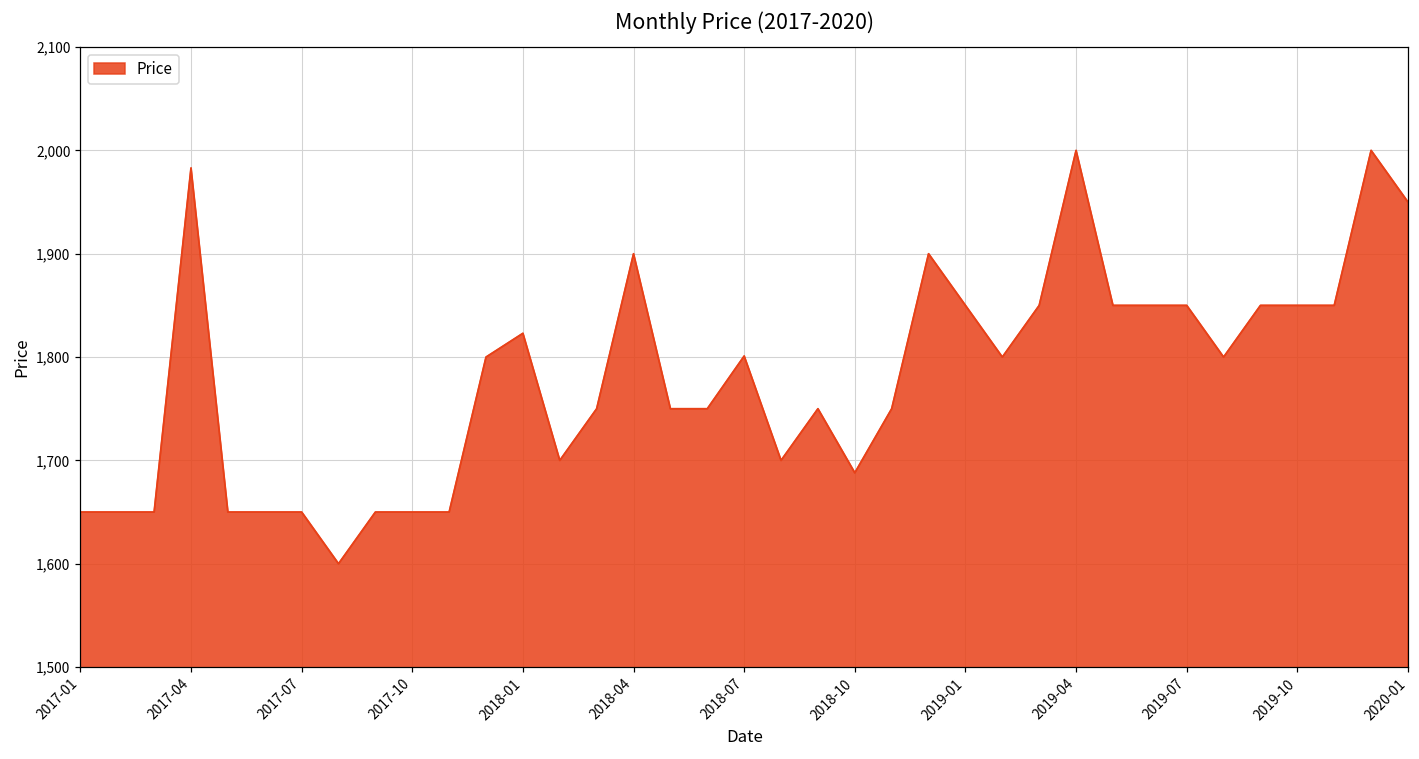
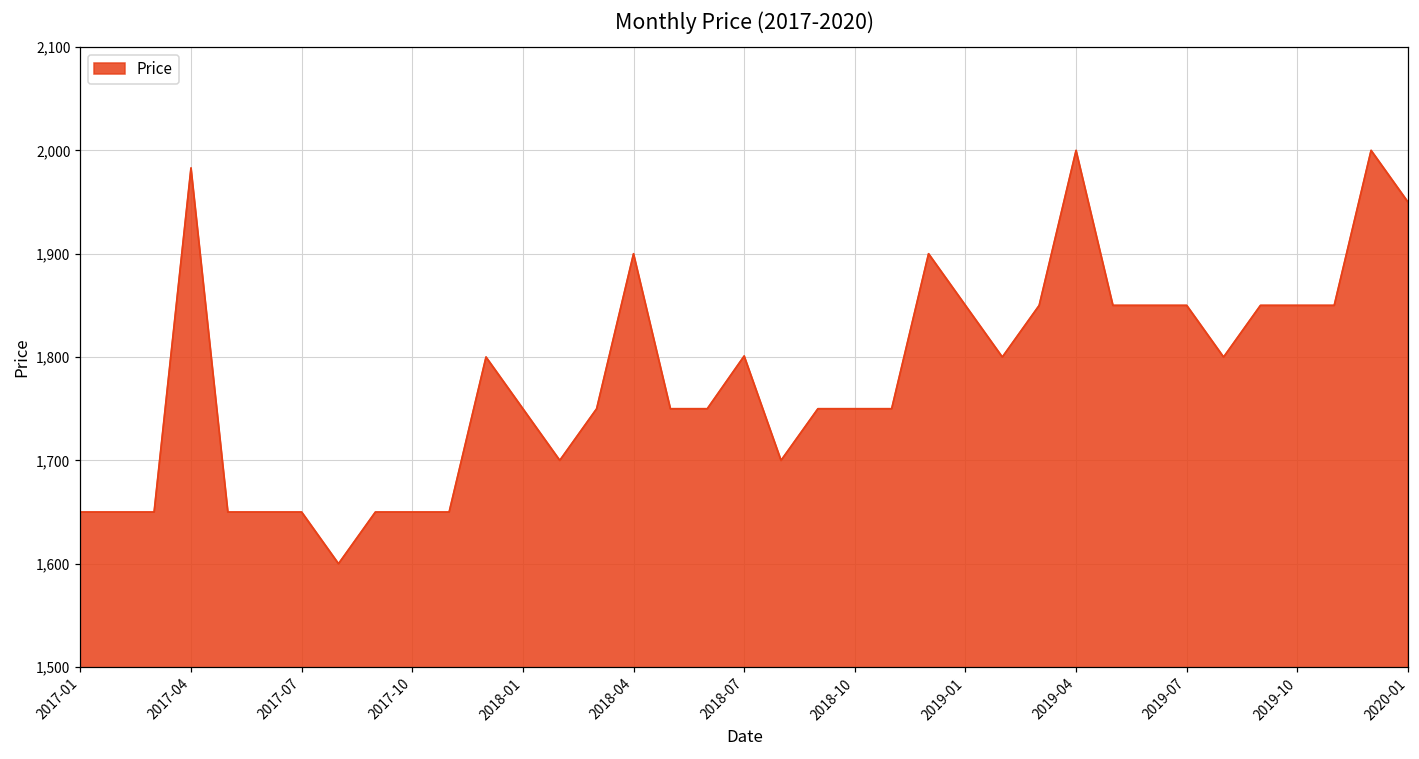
  {
    "2017-01": "1,650",
    "2017-04": "1,980",
    "2017-07": "1,650",
    "2017-10": "1,650",
-   "2018-01": "1,820",
+   "2018-01": "1,750",
    "2018-04": "1,900",
    "2018-07": "1,800",
-   "2018-10": "1,690",
+   "2018-10": "1,750",
    "2019-01": "1,850",
    "2019-04": "2,000",
    "2019-07": "1,850",
    "2019-10": "1,850",
    "2020-01": "1,950"
  }
